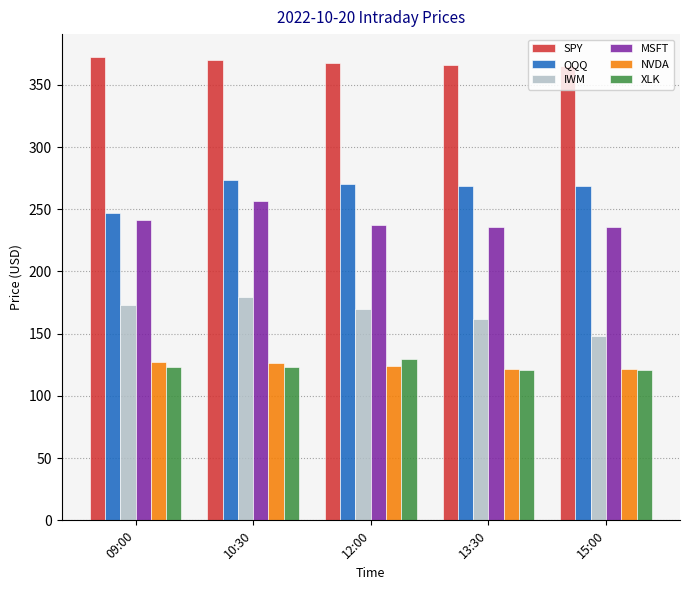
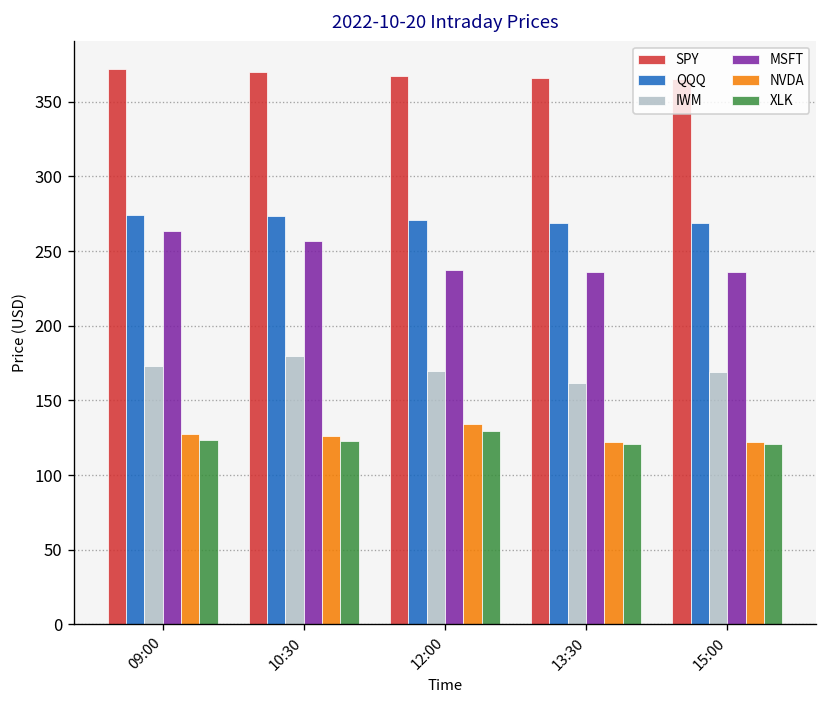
  {
    "SPY": {
      "09:00": 372,
      "10:30": 370,
      "12:00": 367,
      "13:30": 366
    },
    "QQQ": {
-     "09:00": 247,
+     "09:00": 274,
      "10:30": 273,
      "12:00": 271,
      "13:30": 269,
      "15:00": 269
    },
    "IWM": {
      "09:00": 173,
      "10:30": 179,
      "12:00": 170,
      "13:30": 162,
-     "15:00": 148
+     "15:00": 169
    },
    "MSFT": {
-     "09:00": 241,
+     "09:00": 263,
      "10:30": 257,
      "12:00": 237,
      "13:30": 236,
      "15:00": 236
    },
    "NVDA": {
      "09:00": 127,
      "10:30": 126,
-     "12:00": 124,
+     "12:00": 135,
      "13:30": 122,
      "15:00": 122
    },
    "XLK": {
      "09:00": 124,
      "10:30": 123,
      "12:00": 130,
      "13:30": 121,
      "15:00": 121
    }
  }
